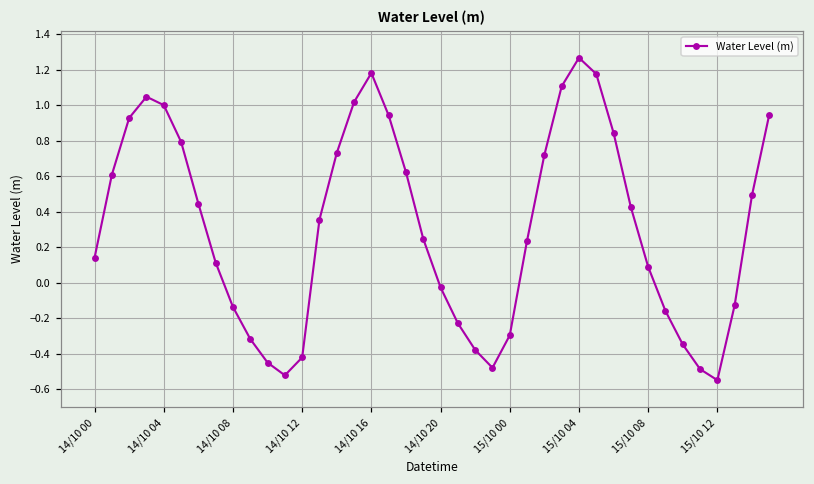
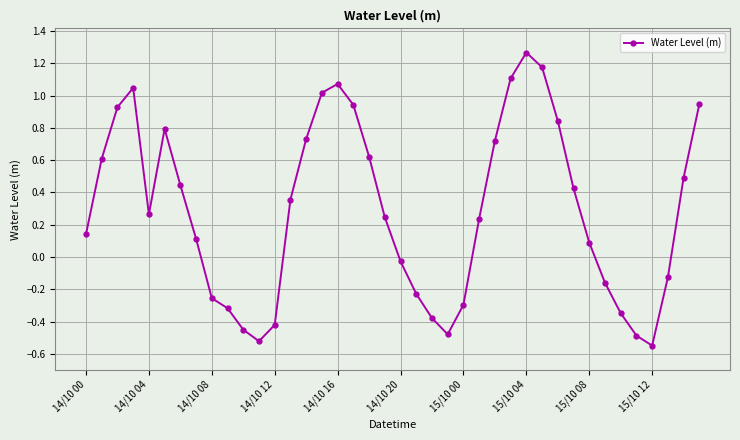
  {
    "14/10 00": 0.14,
-   "14/10 04": 1.00,
-   "14/10 08": -0.14,
+   "14/10 04": 0.26,
+   "14/10 08": -0.26,
    "14/10 12": -0.42,
-   "14/10 16": 1.18,
+   "14/10 16": 1.07,
    "14/10 20": -0.03,
    "15/10 00": -0.30,
    "15/10 04": 1.27,
    "15/10 08": 0.09,
    "15/10 12": -0.55
  }
